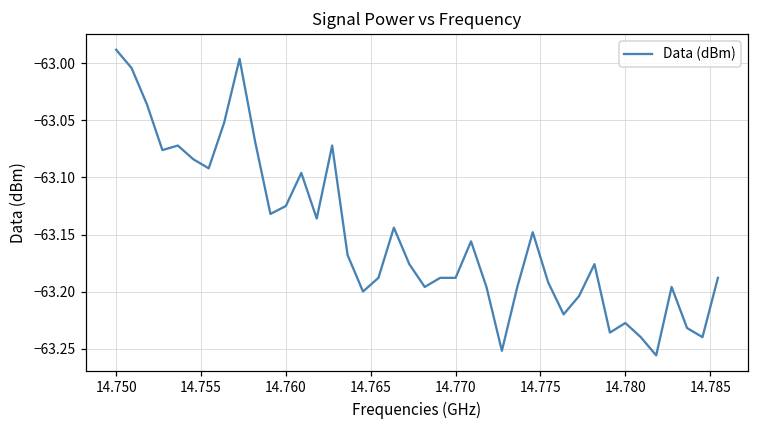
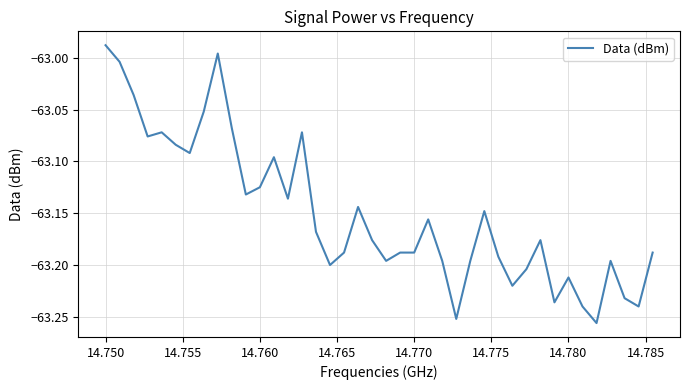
  {
    "14.750": -62.988,
    "14.760": -63.125,
    "14.770": -63.188,
-   "14.780": -63.228
+   "14.780": -63.212
  }
